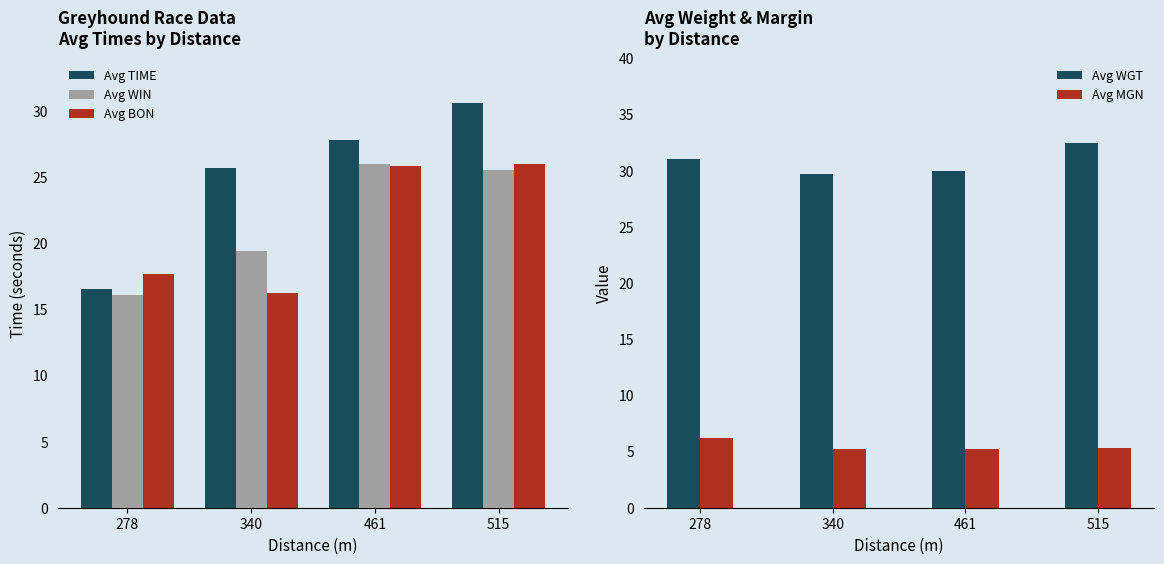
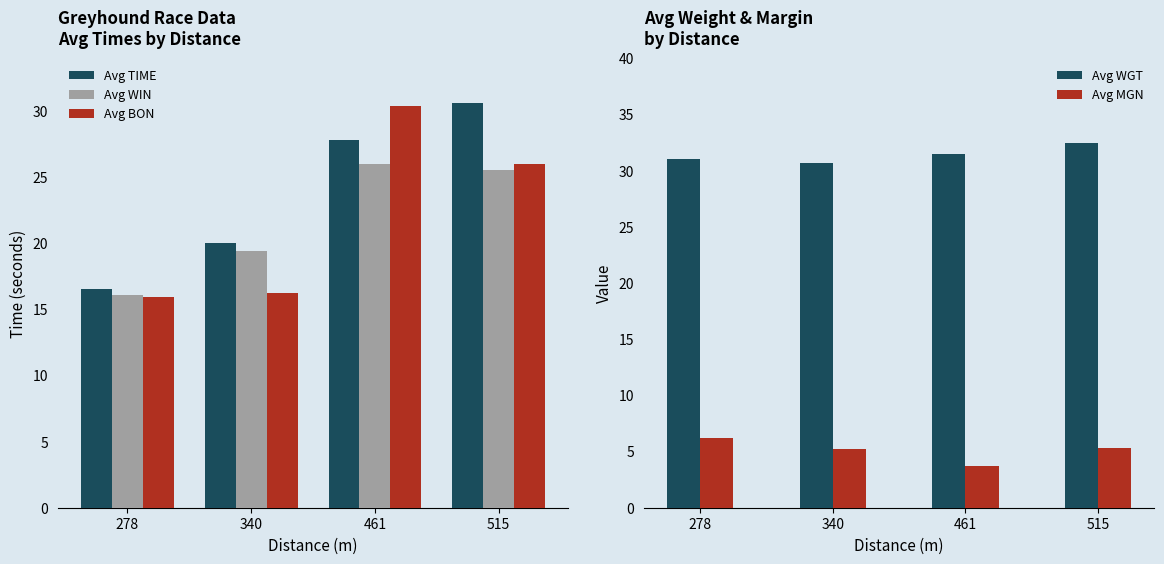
  {
    "Greyhound Race Data Avg Times by Distance": {
      "Avg TIME": {
        "278": 16.6,
-       "340": 25.7,
+       "340": 20.0,
        "461": 27.8,
        "515": 30.6
      },
      "Avg WIN": {
        "278": 16.1,
        "340": 19.4,
        "461": 26.0,
        "515": 25.5
      },
      "Avg BON": {
-       "278": 17.7,
+       "278": 16.0,
        "340": 16.2,
-       "461": 25.8,
+       "461": 30.4,
        "515": 26.0
      }
    },
    "Avg Weight & Margin by Distance": {
      "Avg WGT": {
        "278": 31.0,
-       "340": 29.7,
-       "461": 30.0,
+       "340": 30.7,
+       "461": 31.5,
        "515": 32.5
      },
      "Avg MGN": {
        "278": 6.2,
        "340": 5.2,
-       "461": 5.2,
+       "461": 3.7,
        "515": 5.3
      }
    }
  }
